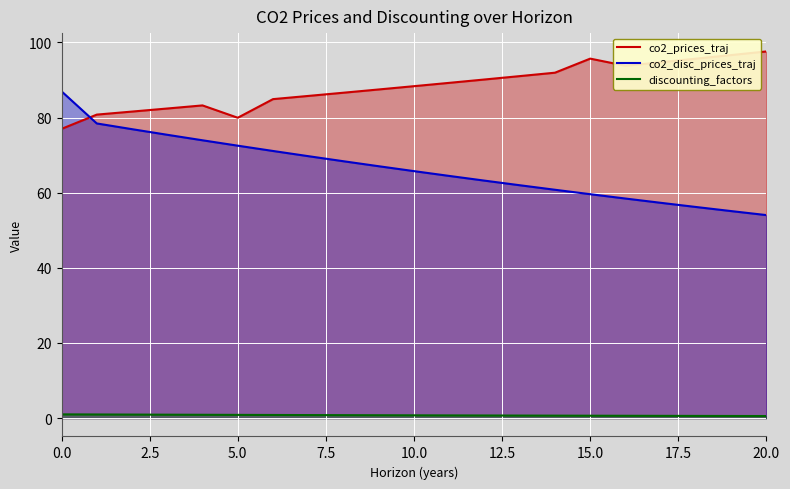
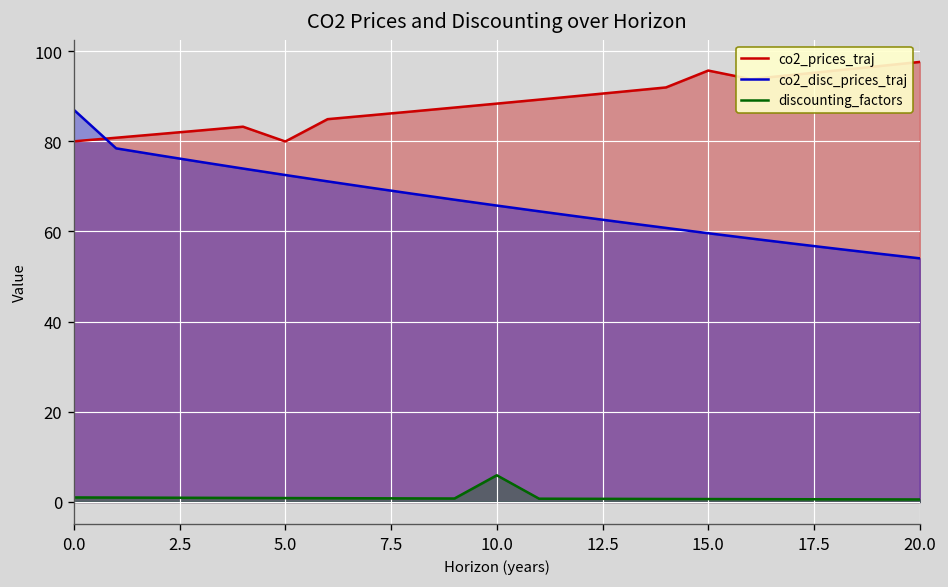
  {
    "co2_prices_traj": {
-     "0.0": 77,
+     "0.0": 80,
      "5.0": 80,
      "10.0": 88,
      "15.0": 96,
      "20.0": 98
    },
    "co2_disc_prices_traj": {
      "0.0": 87,
      "5.0": 73,
      "10.0": 66,
      "15.0": 60,
      "20.0": 54
    },
    "discounting_factors": {
      "0.0": 1,
      "5.0": 1,
-     "10.0": 1,
+     "10.0": 6,
      "15.0": 1,
      "20.0": 1
    }
  }
